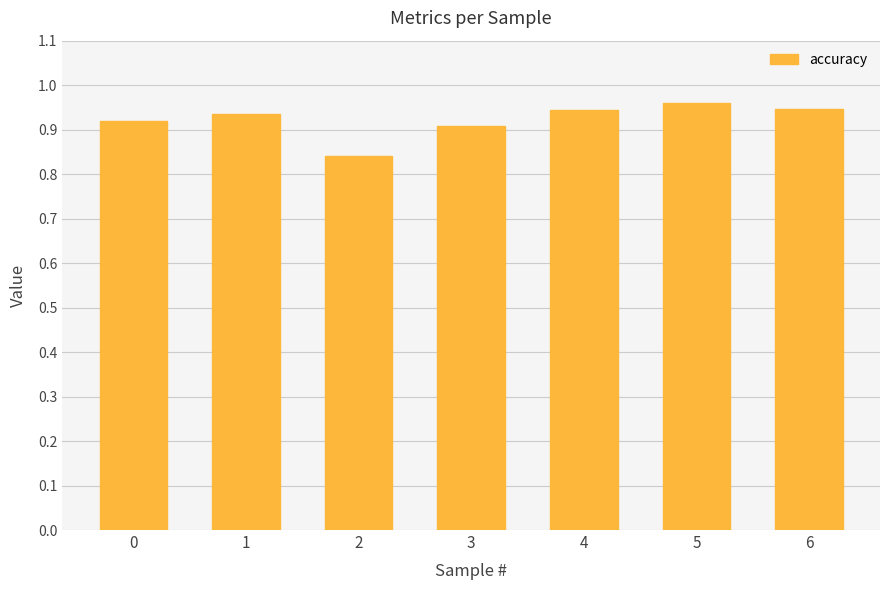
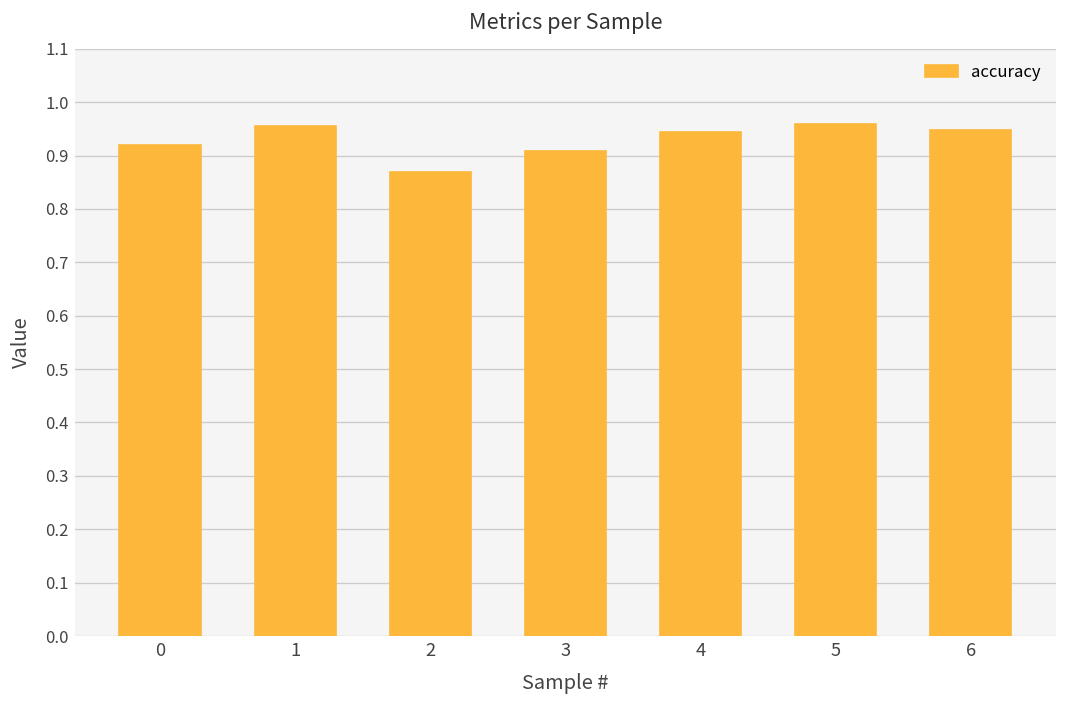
  {
    "0": 0.92,
-   "1": 0.94,
-   "2": 0.84,
+   "1": 0.96,
+   "2": 0.87,
    "3": 0.91,
    "4": 0.94,
    "5": 0.96,
    "6": 0.95
  }
